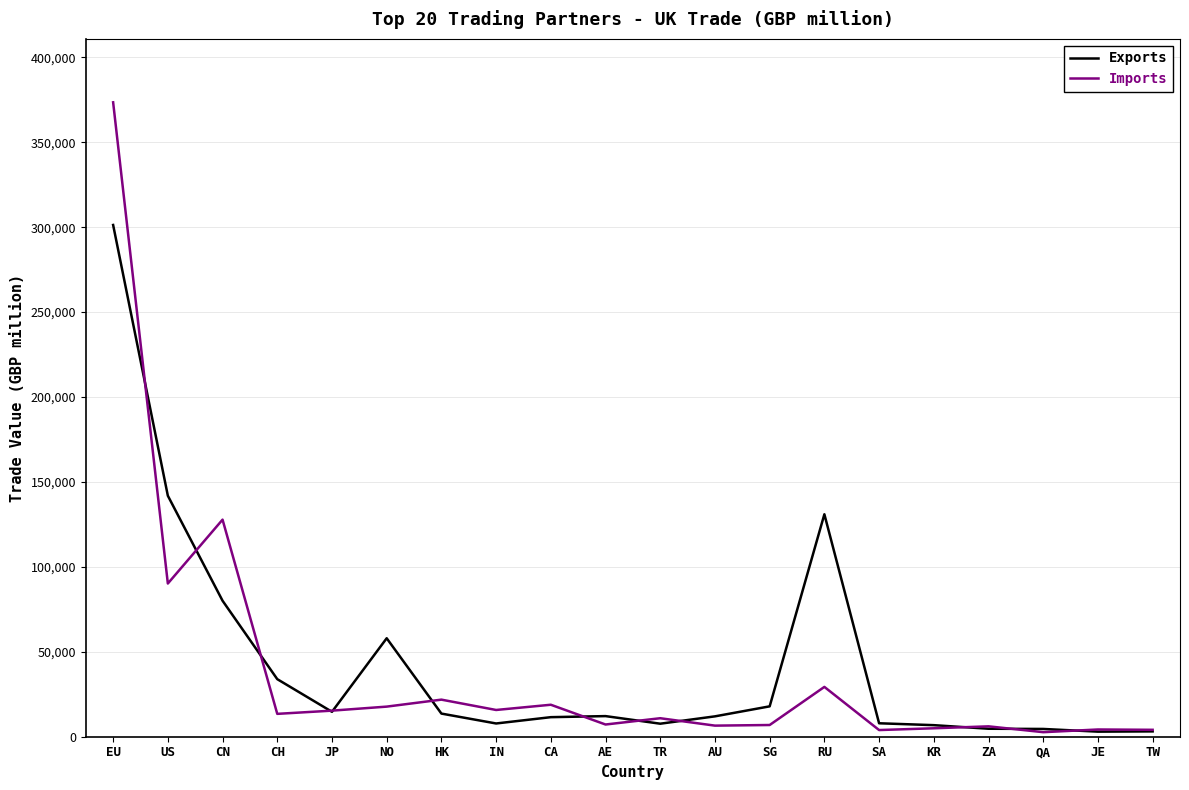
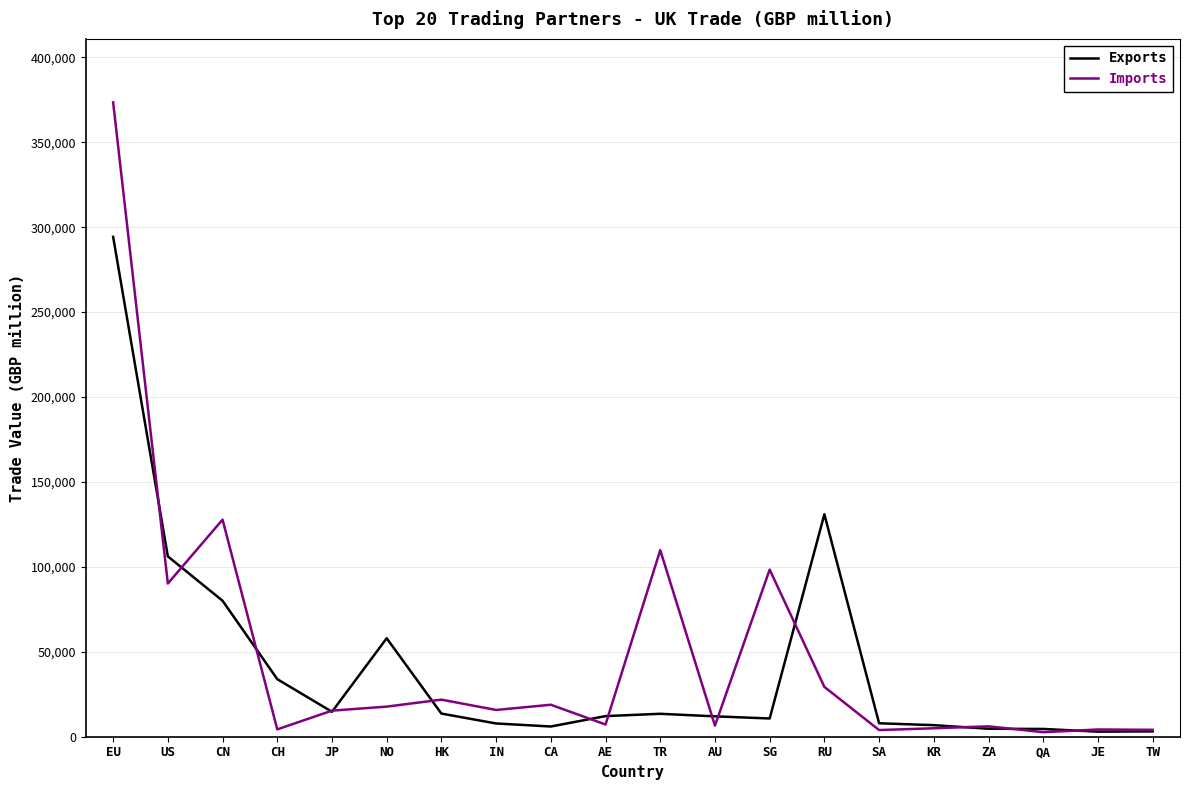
  {
    "Exports": {
-     "EU": "301,000",
-     "US": "142,000",
+     "EU": "294,000",
+     "US": "106,000",
      "CN": "80,000",
      "CH": "34,000",
      "NO": "58,000",
      "HK": "14,000",
      "IN": "8,000",
-     "CA": "12,000",
+     "CA": "6,000",
      "AE": "12,000",
-     "TR": "8,000",
+     "TR": "13,000",
      "AU": "12,000",
-     "SG": "18,000",
+     "SG": "11,000",
      "RU": "131,000",
      "SA": "8,000",
      "KR": "7,000",
      "QA": "5,000"
    },
    "Imports": {
      "EU": "374,000",
      "US": "90,000",
      "CN": "128,000",
-     "CH": "13,000",
+     "CH": "4,000",
      "NO": "18,000",
      "HK": "22,000",
      "IN": "16,000",
      "CA": "19,000",
      "AE": "7,000",
-     "TR": "11,000",
+     "TR": "110,000",
      "AU": "7,000",
-     "SG": "7,000",
+     "SG": "98,000",
      "RU": "29,000",
      "SA": "4,000",
      "KR": "5,000",
      "QA": "3,000"
    }
  }
